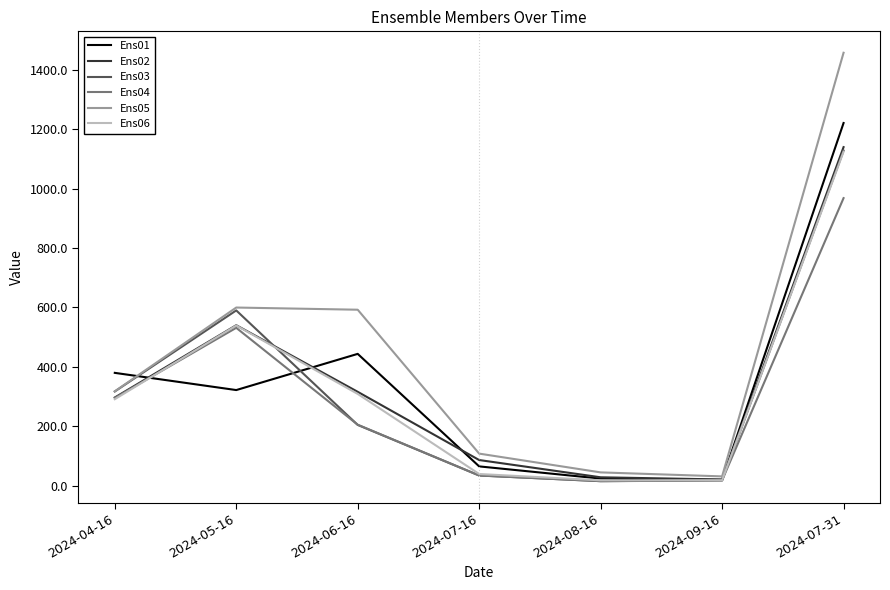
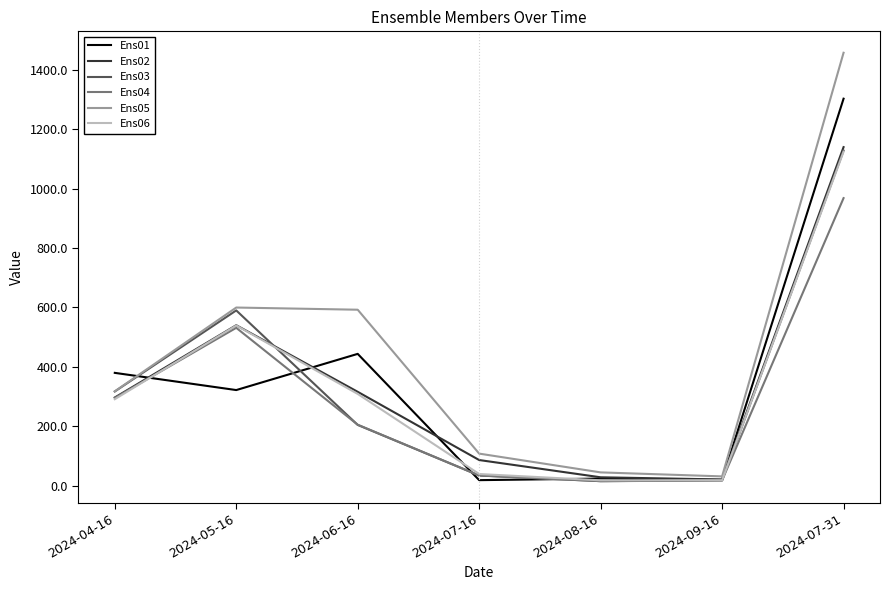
  {
    "Ens01": {
      "2024-04-16": 380,
      "2024-05-16": 320,
      "2024-06-16": 440,
-     "2024-07-16": 70,
-     "2024-07-31": 1220
+     "2024-07-16": 20,
+     "2024-07-31": 1300
    }
  }
